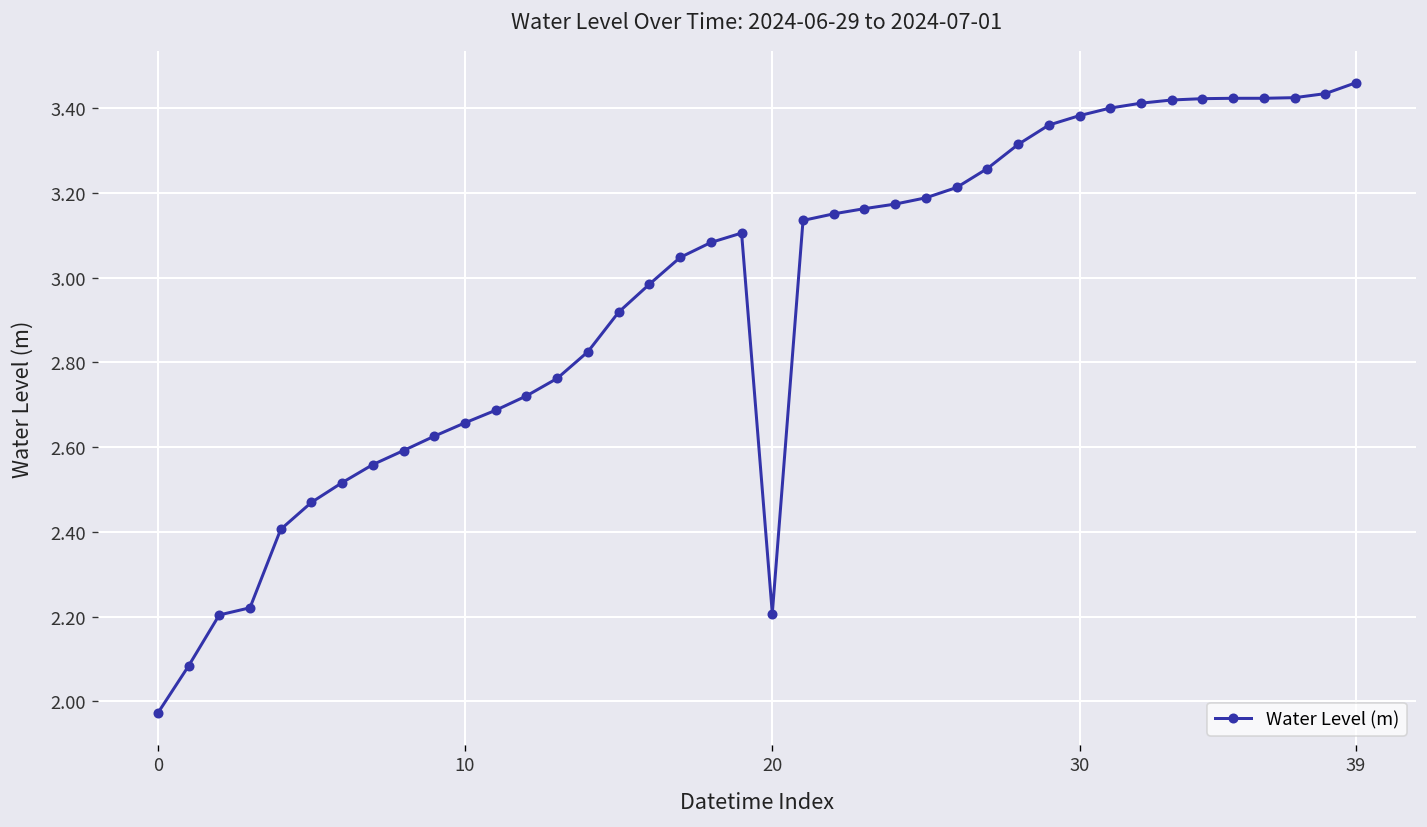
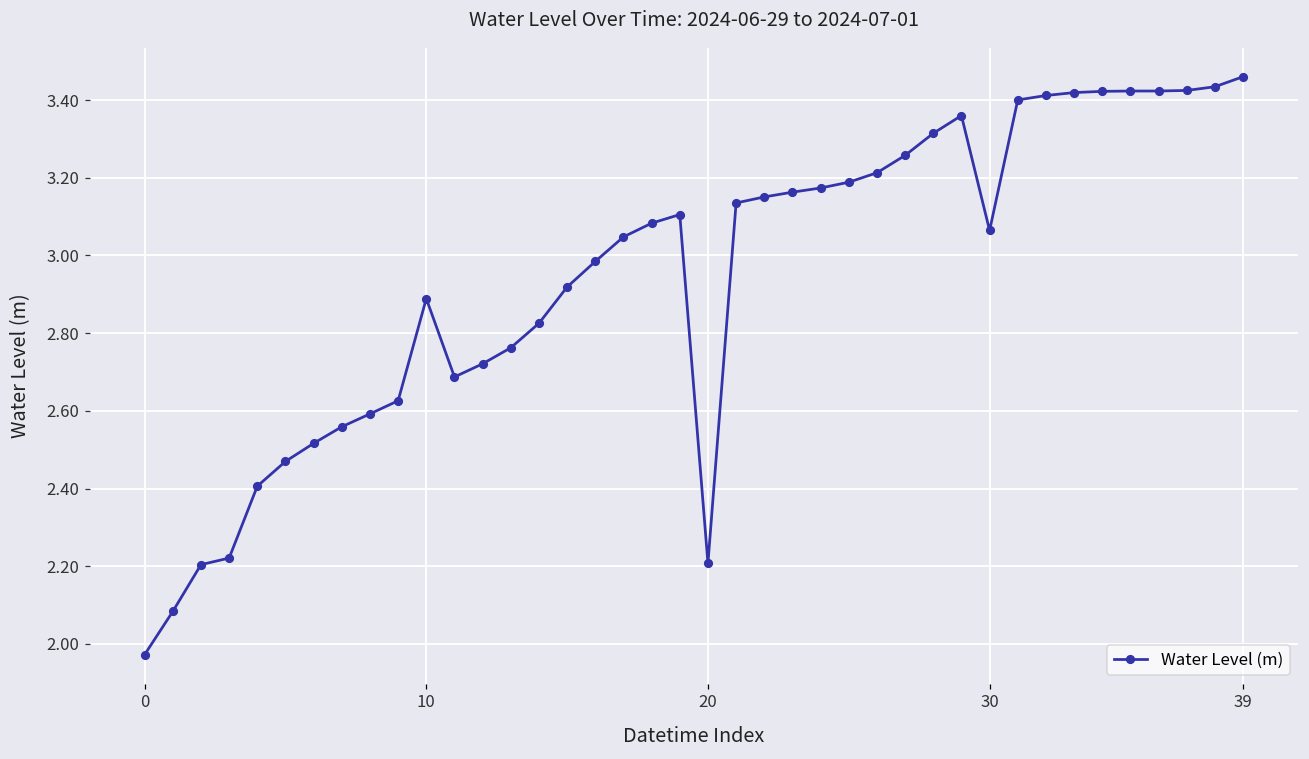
  {
    "0": 1.97,
-   "10": 2.66,
+   "10": 2.89,
    "20": 2.21,
-   "30": 3.38,
+   "30": 3.06,
    "39": 3.46
  }
